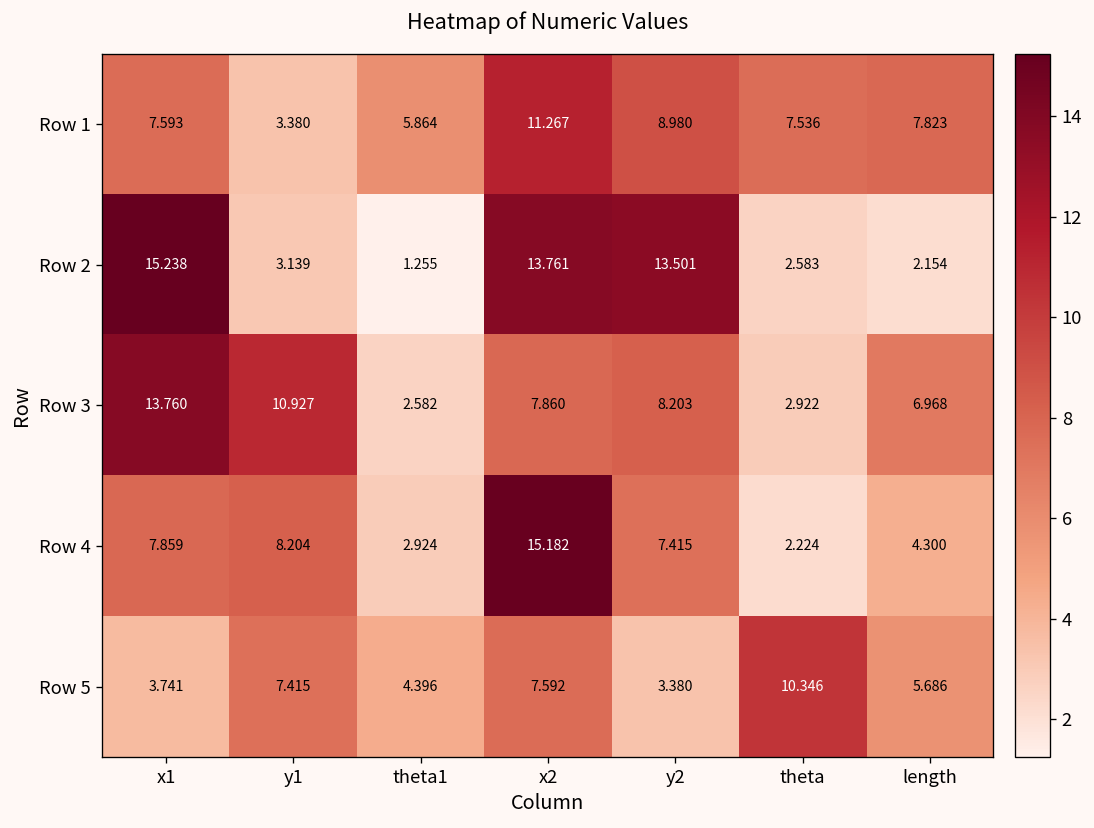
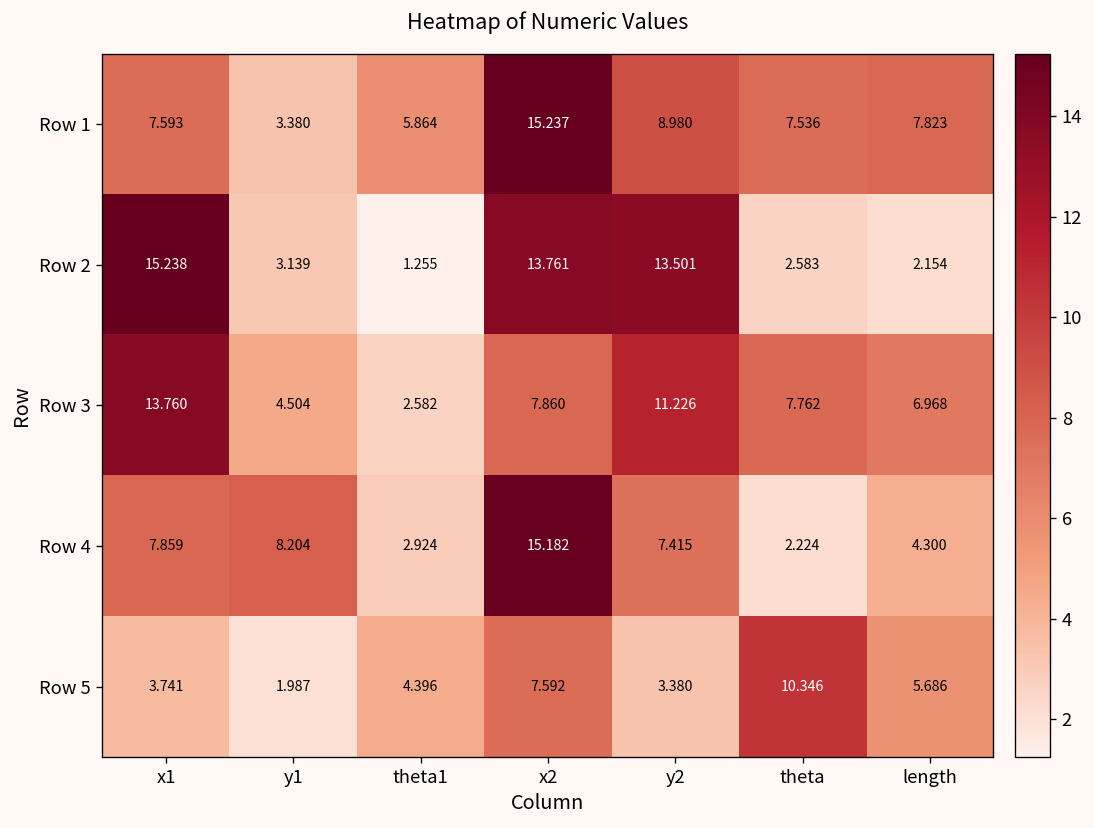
  {
    "Row 1": {
      "x1": 7.593,
      "y1": 3.380,
      "theta1": 5.864,
-     "x2": 11.267,
+     "x2": 15.237,
      "y2": 8.980,
      "theta": 7.536,
      "length": 7.823
    },
    "Row 2": {
      "x1": 15.238,
      "y1": 3.139,
      "theta1": 1.255,
      "x2": 13.761,
      "y2": 13.501,
      "theta": 2.583,
      "length": 2.154
    },
    "Row 3": {
      "x1": 13.760,
-     "y1": 10.927,
+     "y1": 4.504,
      "theta1": 2.582,
      "x2": 7.860,
-     "y2": 8.203,
-     "theta": 2.922,
+     "y2": 11.226,
+     "theta": 7.762,
      "length": 6.968
    },
    "Row 4": {
      "x1": 7.859,
      "y1": 8.204,
      "theta1": 2.924,
      "x2": 15.182,
      "y2": 7.415,
      "theta": 2.224,
      "length": 4.300
    },
    "Row 5": {
      "x1": 3.741,
-     "y1": 7.415,
+     "y1": 1.987,
      "theta1": 4.396,
      "x2": 7.592,
      "y2": 3.380,
      "theta": 10.346,
      "length": 5.686
    }
  }
